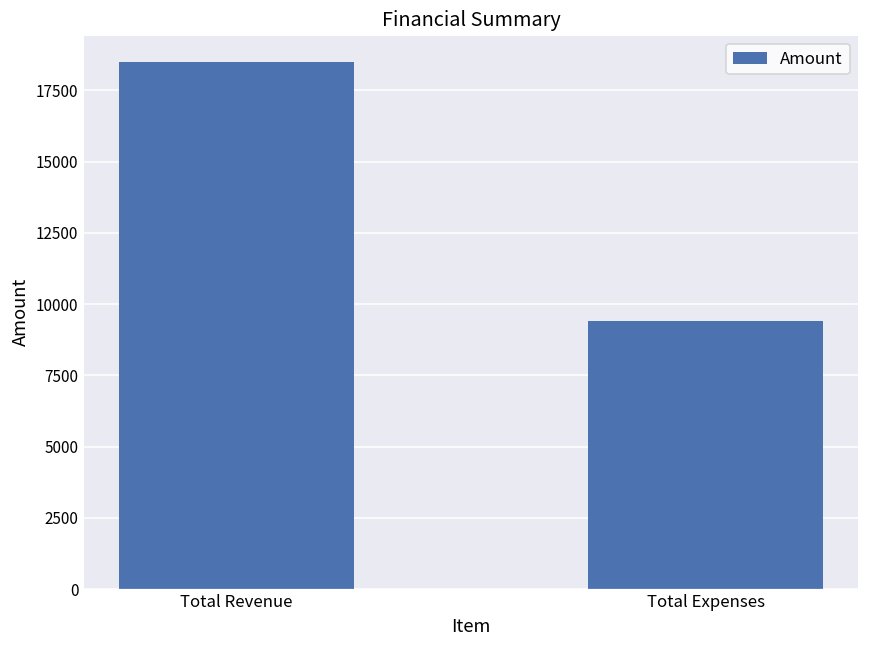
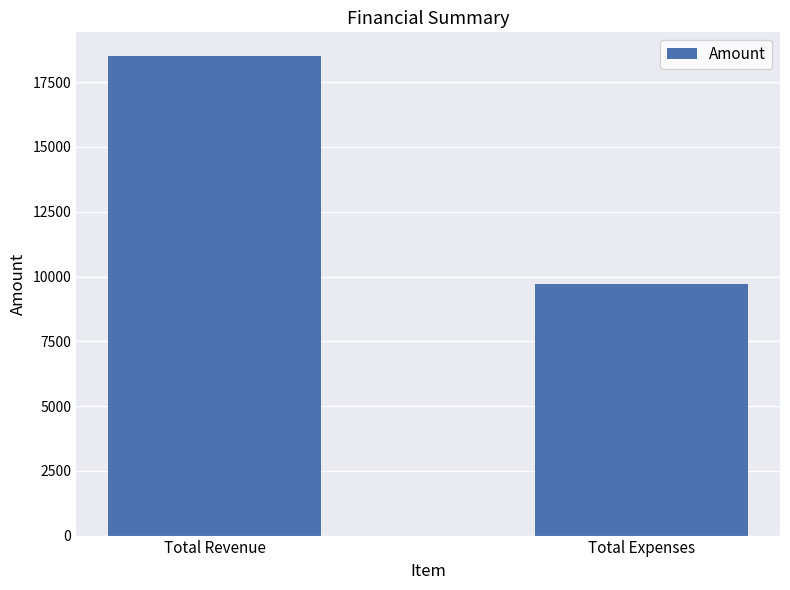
  {
    "Total Revenue": 18500,
-   "Total Expenses": 9400
+   "Total Expenses": 9700
  }
